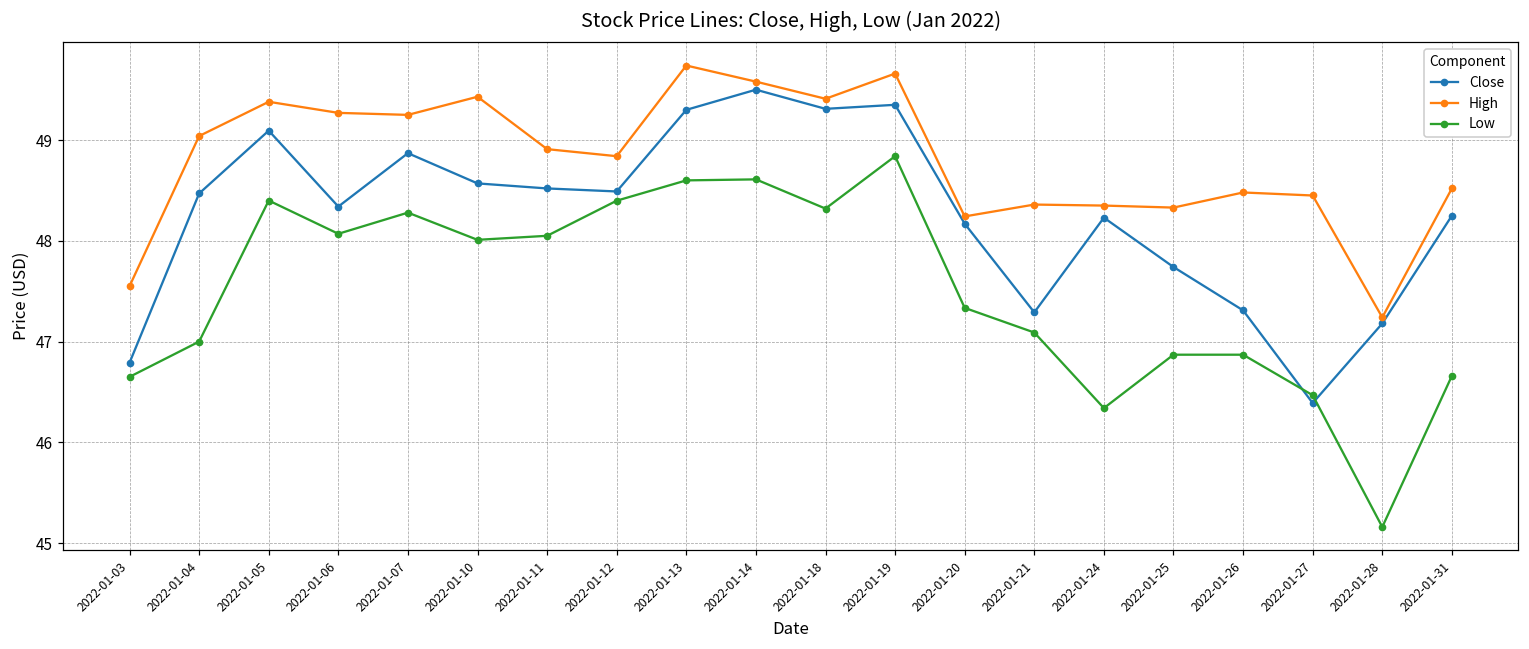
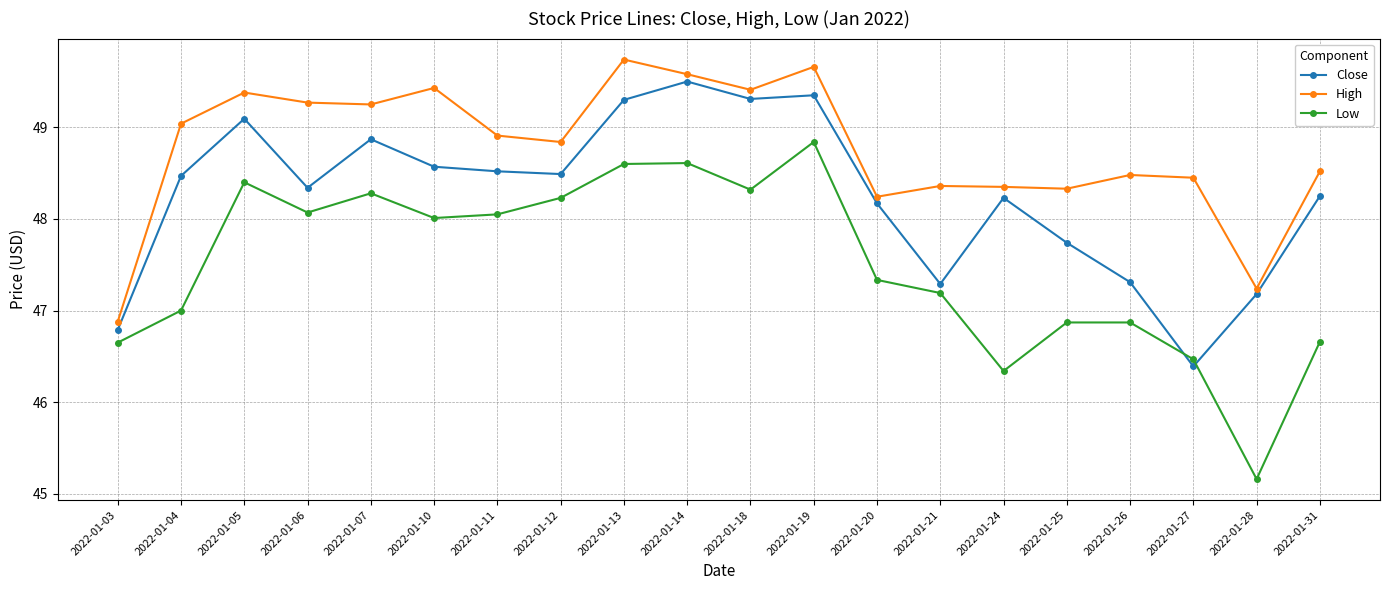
  {
    "Close": {
      "2022-01-03": 46.8,
      "2022-01-04": 48.5,
      "2022-01-05": 49.1,
      "2022-01-06": 48.3,
      "2022-01-07": 48.9,
      "2022-01-10": 48.6,
      "2022-01-11": 48.5,
      "2022-01-12": 48.5,
      "2022-01-13": 49.3,
      "2022-01-14": 49.5,
      "2022-01-18": 49.3,
      "2022-01-19": 49.3,
      "2022-01-20": 48.2,
      "2022-01-21": 47.3,
      "2022-01-24": 48.2,
      "2022-01-25": 47.7,
      "2022-01-26": 47.3,
      "2022-01-27": 46.4,
      "2022-01-28": 47.2,
      "2022-01-31": 48.3
    },
    "High": {
-     "2022-01-03": 47.5,
+     "2022-01-03": 46.9,
      "2022-01-04": 49.0,
      "2022-01-05": 49.4,
      "2022-01-06": 49.3,
      "2022-01-07": 49.3,
      "2022-01-10": 49.4,
      "2022-01-11": 48.9,
      "2022-01-12": 48.8,
      "2022-01-13": 49.7,
      "2022-01-14": 49.6,
      "2022-01-18": 49.4,
      "2022-01-19": 49.7,
      "2022-01-20": 48.2,
      "2022-01-21": 48.4,
      "2022-01-24": 48.3,
      "2022-01-25": 48.3,
      "2022-01-26": 48.5,
      "2022-01-27": 48.5,
      "2022-01-28": 47.2,
      "2022-01-31": 48.5
    },
    "Low": {
      "2022-01-03": 46.7,
      "2022-01-04": 47.0,
      "2022-01-05": 48.4,
      "2022-01-06": 48.1,
      "2022-01-07": 48.3,
      "2022-01-10": 48.0,
      "2022-01-11": 48.0,
-     "2022-01-12": 48.4,
+     "2022-01-12": 48.2,
      "2022-01-13": 48.6,
      "2022-01-14": 48.6,
      "2022-01-18": 48.3,
      "2022-01-19": 48.8,
      "2022-01-20": 47.3,
-     "2022-01-21": 47.1,
+     "2022-01-21": 47.2,
      "2022-01-24": 46.3,
      "2022-01-25": 46.9,
      "2022-01-26": 46.9,
      "2022-01-27": 46.5,
      "2022-01-28": 45.2,
      "2022-01-31": 46.7
    }
  }
